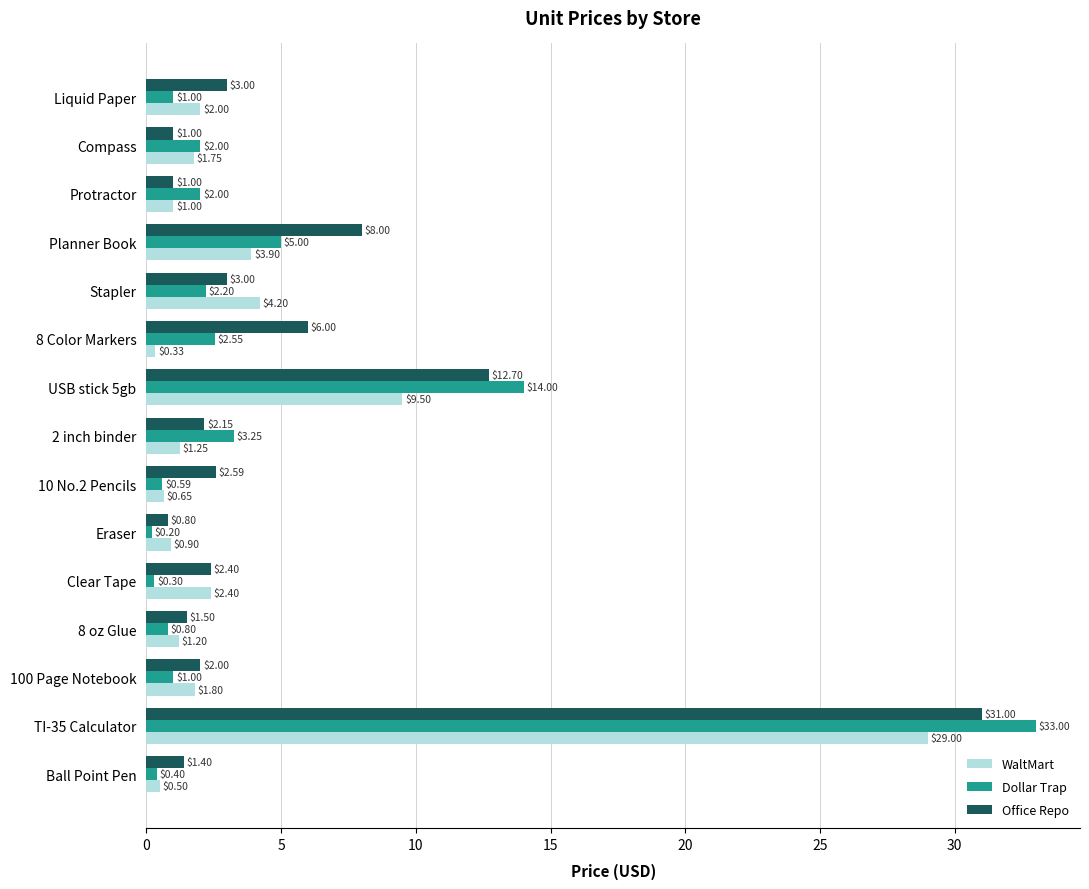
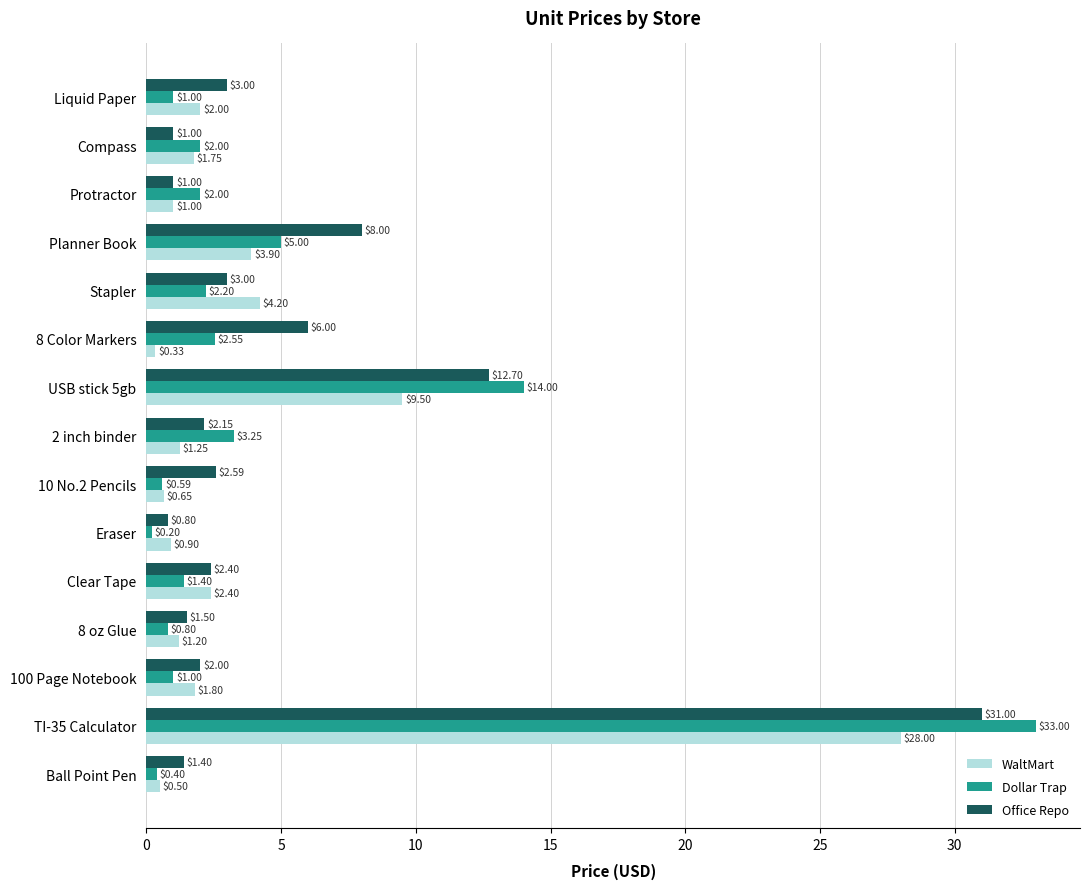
  {
    "WaltMart": {
      "Liquid Paper": "$2.00",
      "Compass": "$1.75",
      "Protractor": "$1.00",
      "Planner Book": "$3.90",
      "Stapler": "$4.20",
      "8 Color Markers": "$0.33",
      "USB stick 5gb": "$9.50",
      "2 inch binder": "$1.25",
      "10 No.2 Pencils": "$0.65",
      "Eraser": "$0.90",
      "Clear Tape": "$2.40",
      "8 oz Glue": "$1.20",
      "100 Page Notebook": "$1.80",
-     "TI-35 Calculator": "$29.00",
+     "TI-35 Calculator": "$28.00",
      "Ball Point Pen": "$0.50"
    },
    "Dollar Trap": {
      "Liquid Paper": "$1.00",
      "Compass": "$2.00",
      "Protractor": "$2.00",
      "Planner Book": "$5.00",
      "Stapler": "$2.20",
      "8 Color Markers": "$2.55",
      "USB stick 5gb": "$14.00",
      "2 inch binder": "$3.25",
      "10 No.2 Pencils": "$0.59",
      "Eraser": "$0.20",
-     "Clear Tape": "$0.30",
+     "Clear Tape": "$1.40",
      "8 oz Glue": "$0.80",
      "100 Page Notebook": "$1.00",
      "TI-35 Calculator": "$33.00",
      "Ball Point Pen": "$0.40"
    },
    "Office Repo": {
      "Liquid Paper": "$3.00",
      "Compass": "$1.00",
      "Protractor": "$1.00",
      "Planner Book": "$8.00",
      "Stapler": "$3.00",
      "8 Color Markers": "$6.00",
      "USB stick 5gb": "$12.70",
      "2 inch binder": "$2.15",
      "10 No.2 Pencils": "$2.59",
      "Eraser": "$0.80",
      "Clear Tape": "$2.40",
      "8 oz Glue": "$1.50",
      "100 Page Notebook": "$2.00",
      "TI-35 Calculator": "$31.00",
      "Ball Point Pen": "$1.40"
    }
  }
